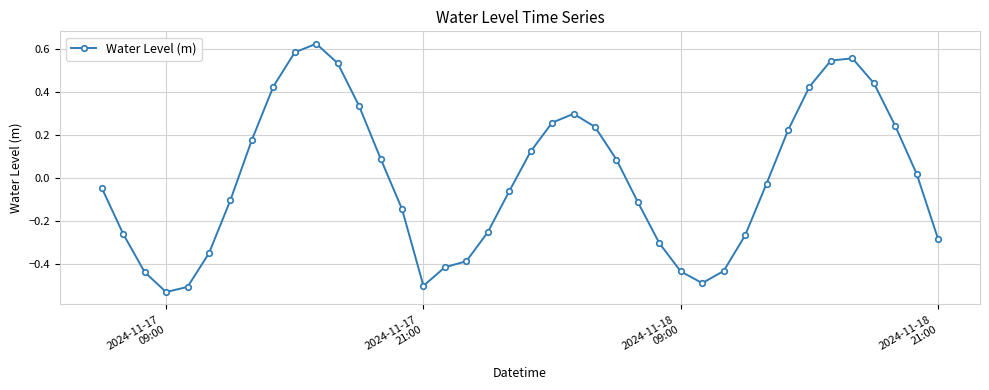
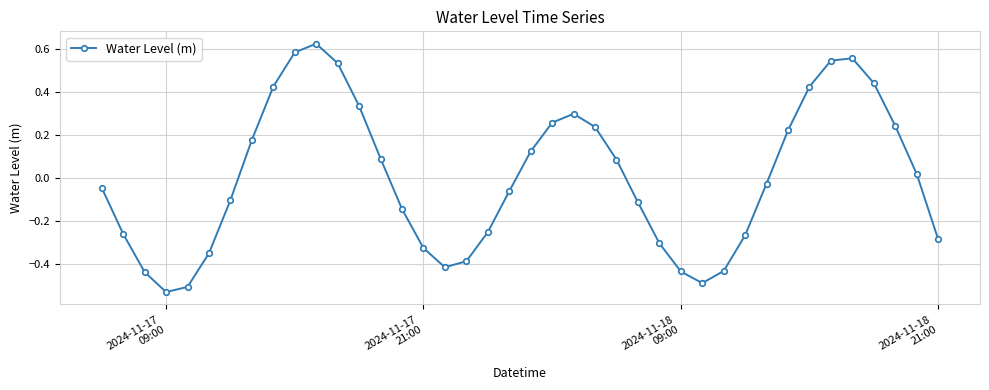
  {
    "2024-11-17 09:00": -0.53,
-   "2024-11-17 21:00": -0.50,
+   "2024-11-17 21:00": -0.33,
    "2024-11-18 09:00": -0.43,
    "2024-11-18 21:00": -0.28
  }
